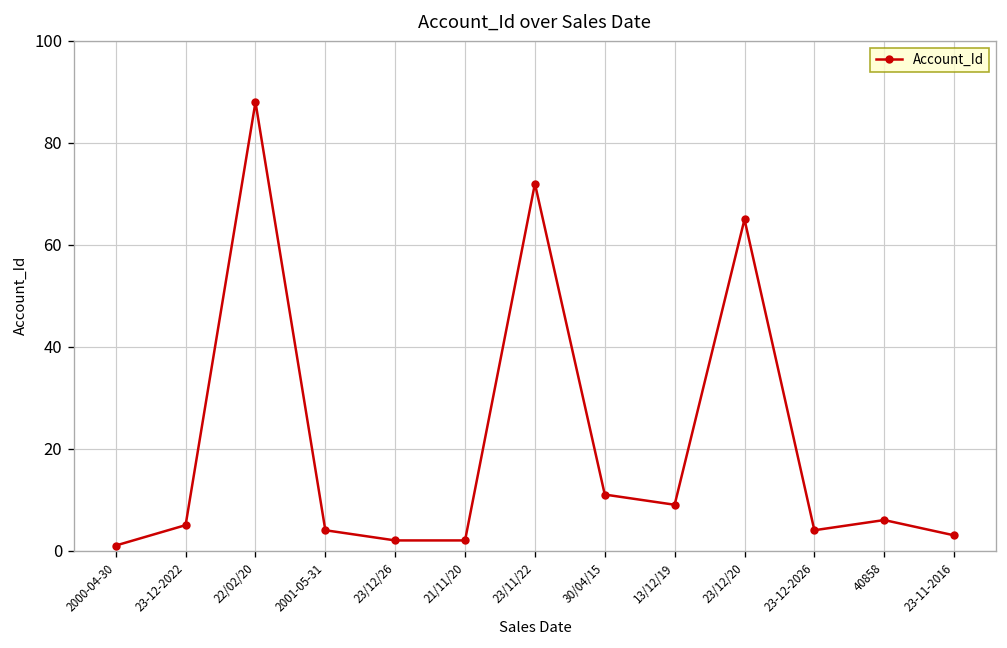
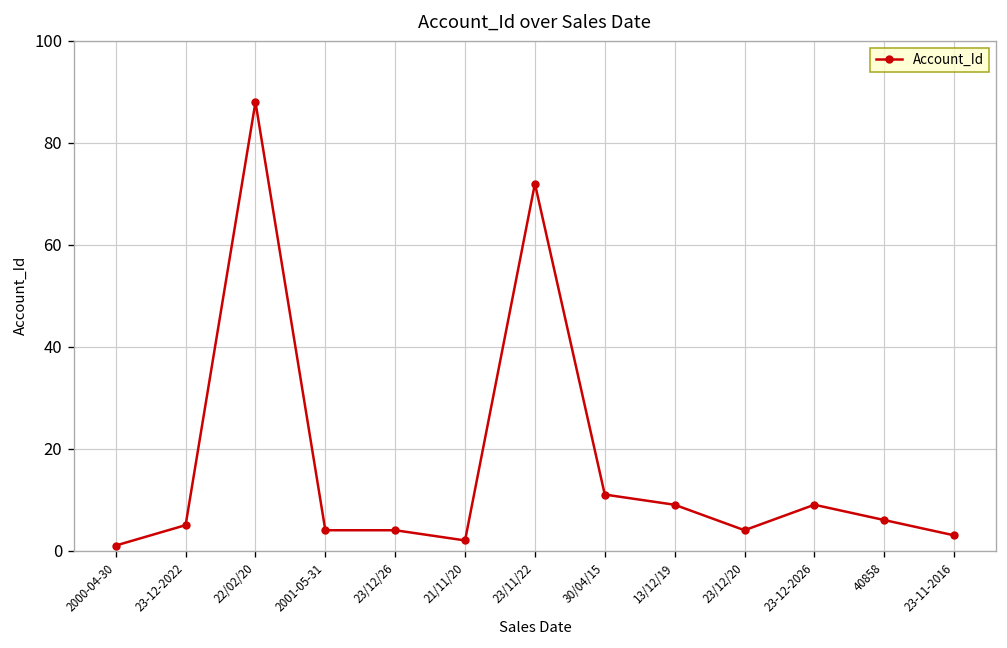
  {
    "2000-04-30": 1,
    "23-12-2022": 5,
    "22/02/20": 88,
    "2001-05-31": 4,
-   "23/12/26": 2,
+   "23/12/26": 4,
    "21/11/20": 2,
    "23/11/22": 72,
    "30/04/15": 11,
    "13/12/19": 9,
-   "23/12/20": 65,
-   "23-12-2026": 4,
+   "23/12/20": 4,
+   "23-12-2026": 9,
    "40858": 6,
    "23-11-2016": 3
  }
